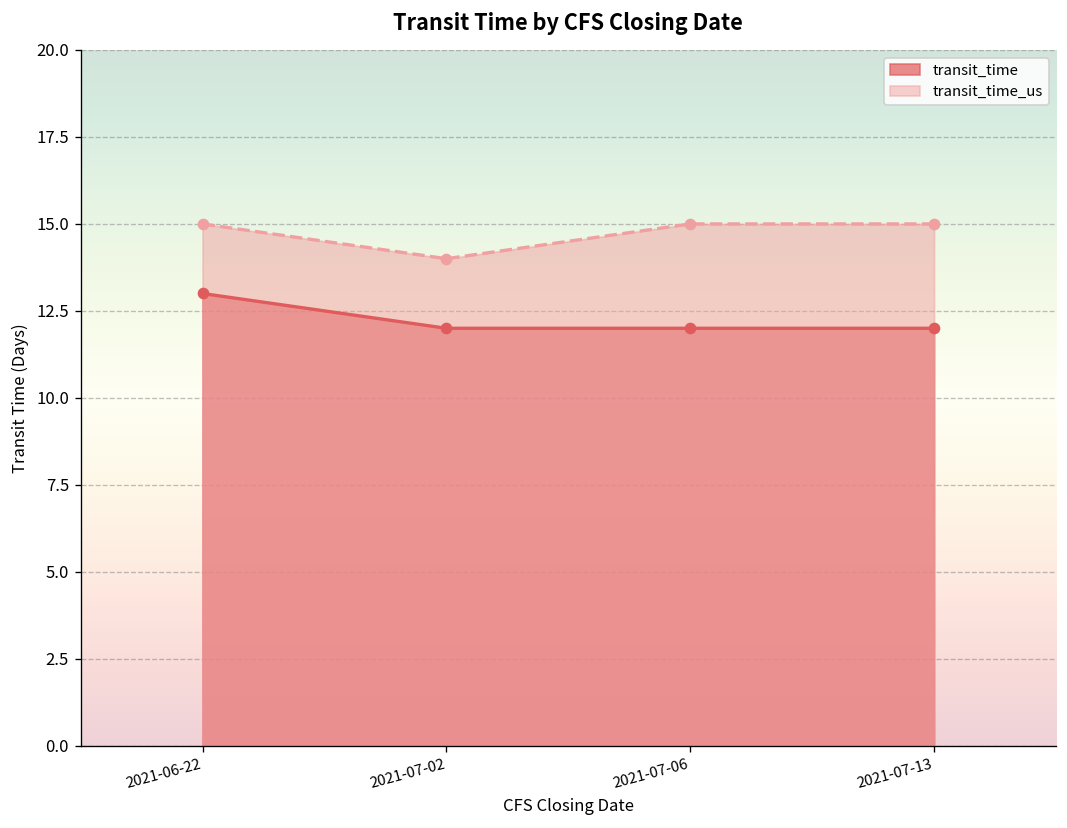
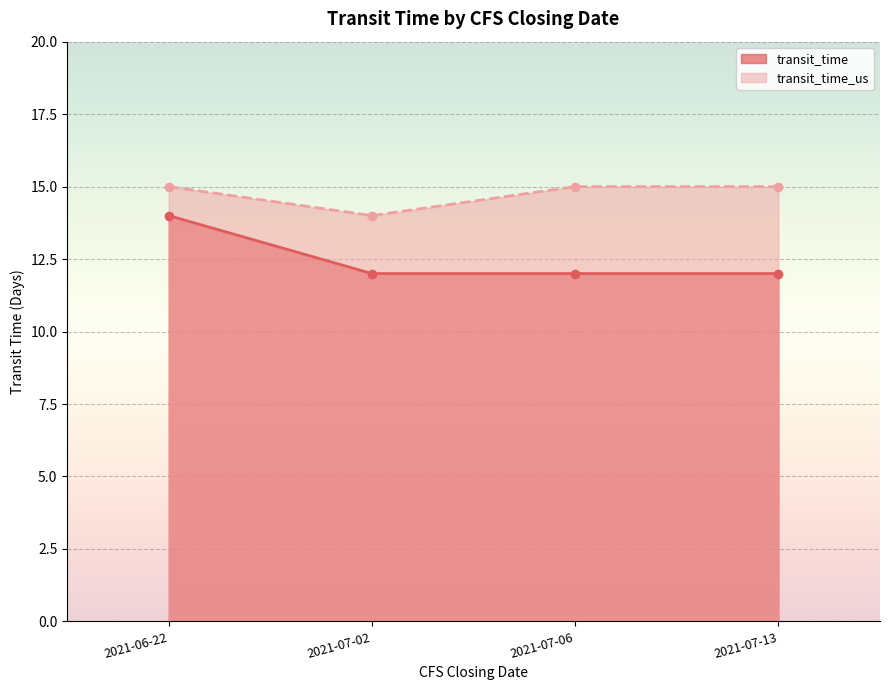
  {
    "transit_time": {
-     "2021-06-22": 13,
+     "2021-06-22": 14,
      "2021-07-02": 12,
      "2021-07-06": 12,
      "2021-07-13": 12
    },
    "transit_time_us": {
      "2021-06-22": 15,
      "2021-07-02": 14,
      "2021-07-06": 15,
      "2021-07-13": 15
    }
  }
